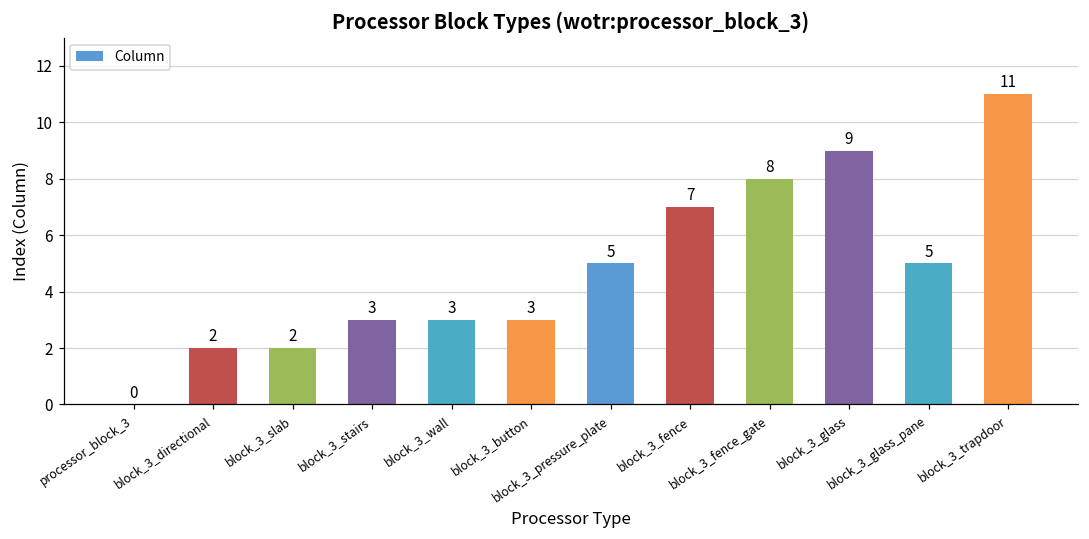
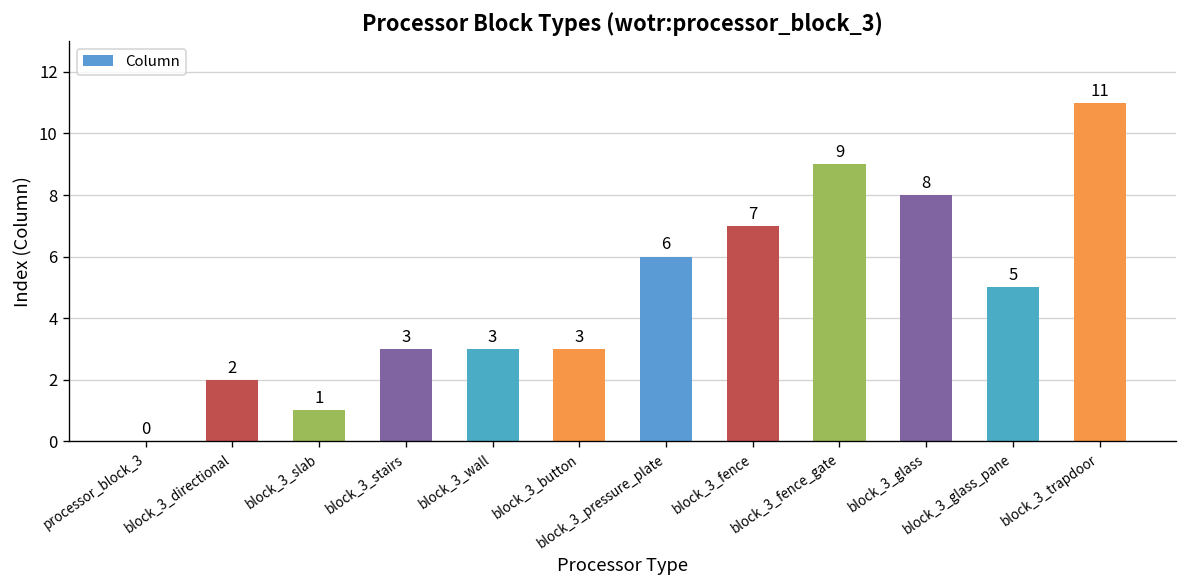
  {
    "processor_block_3": 0,
    "block_3_directional": 2,
-   "block_3_slab": 2,
+   "block_3_slab": 1,
    "block_3_stairs": 3,
    "block_3_wall": 3,
    "block_3_button": 3,
-   "block_3_pressure_plate": 5,
+   "block_3_pressure_plate": 6,
    "block_3_fence": 7,
-   "block_3_fence_gate": 8,
-   "block_3_glass": 9,
+   "block_3_fence_gate": 9,
+   "block_3_glass": 8,
    "block_3_glass_pane": 5,
    "block_3_trapdoor": 11
  }
